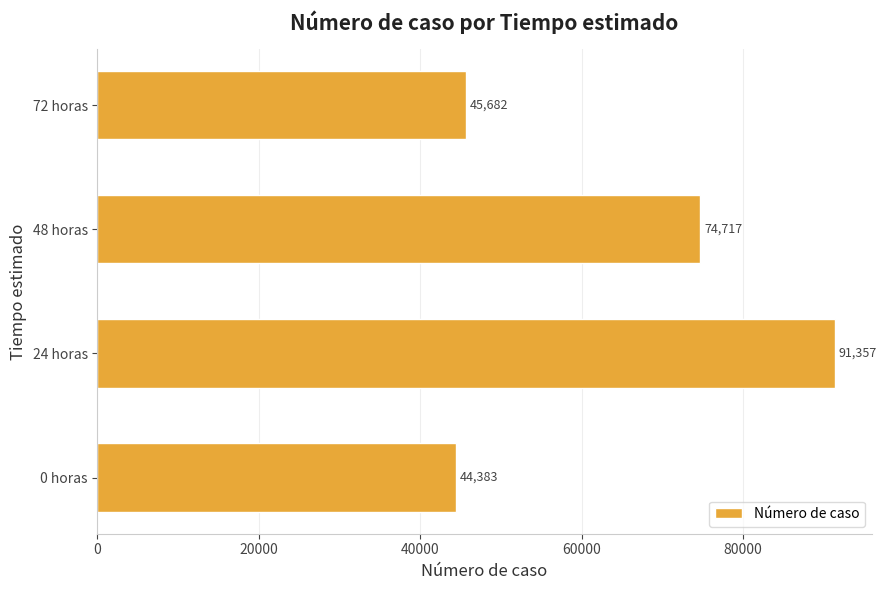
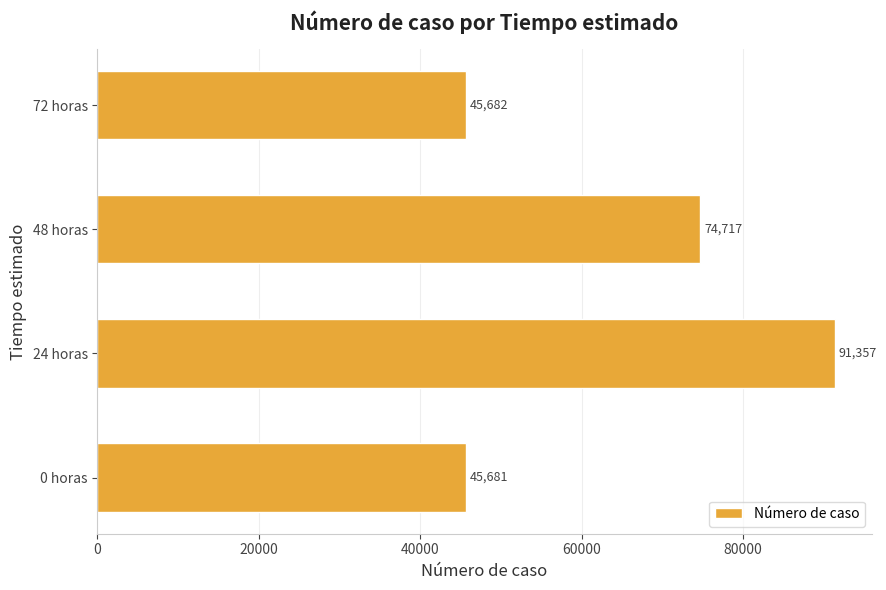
  {
    "72 horas": "45,682",
    "48 horas": "74,717",
    "24 horas": "91,357",
-   "0 horas": "44,383"
+   "0 horas": "45,681"
  }
